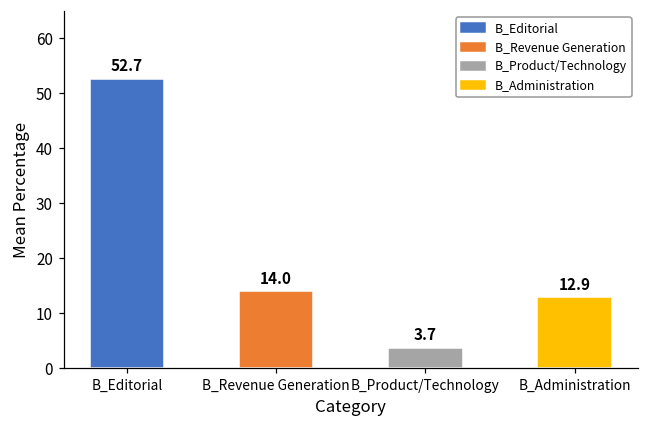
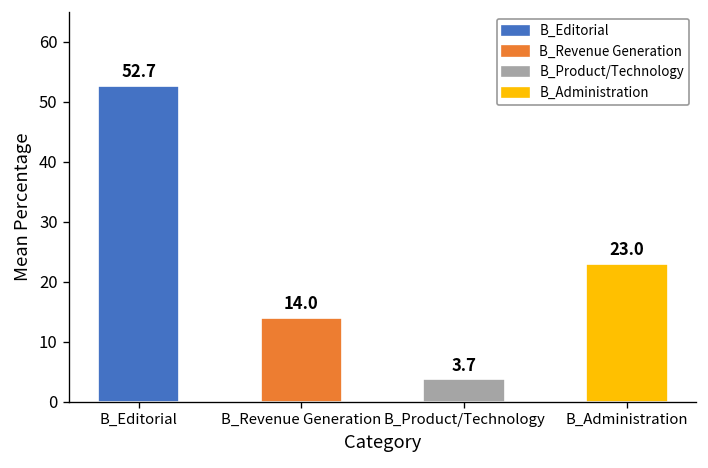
  {
    "B_Editorial": 52.7,
    "B_Revenue Generation": 14.0,
    "B_Product/Technology": 3.7,
-   "B_Administration": 12.9
+   "B_Administration": 23.0
  }
